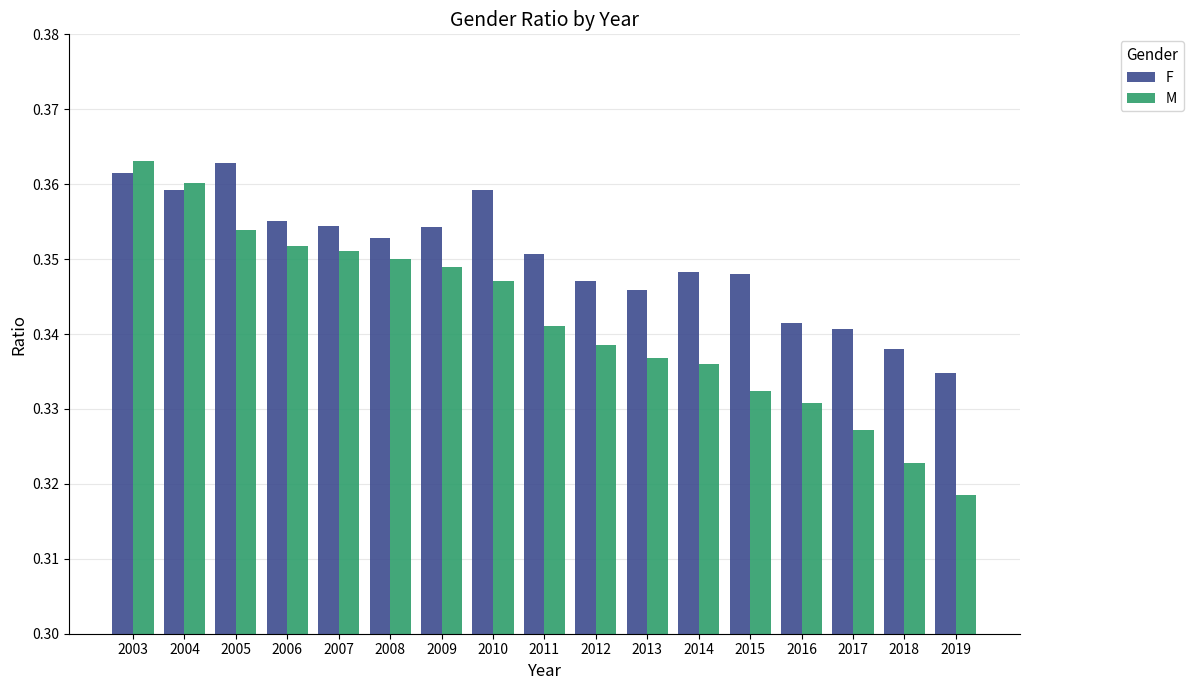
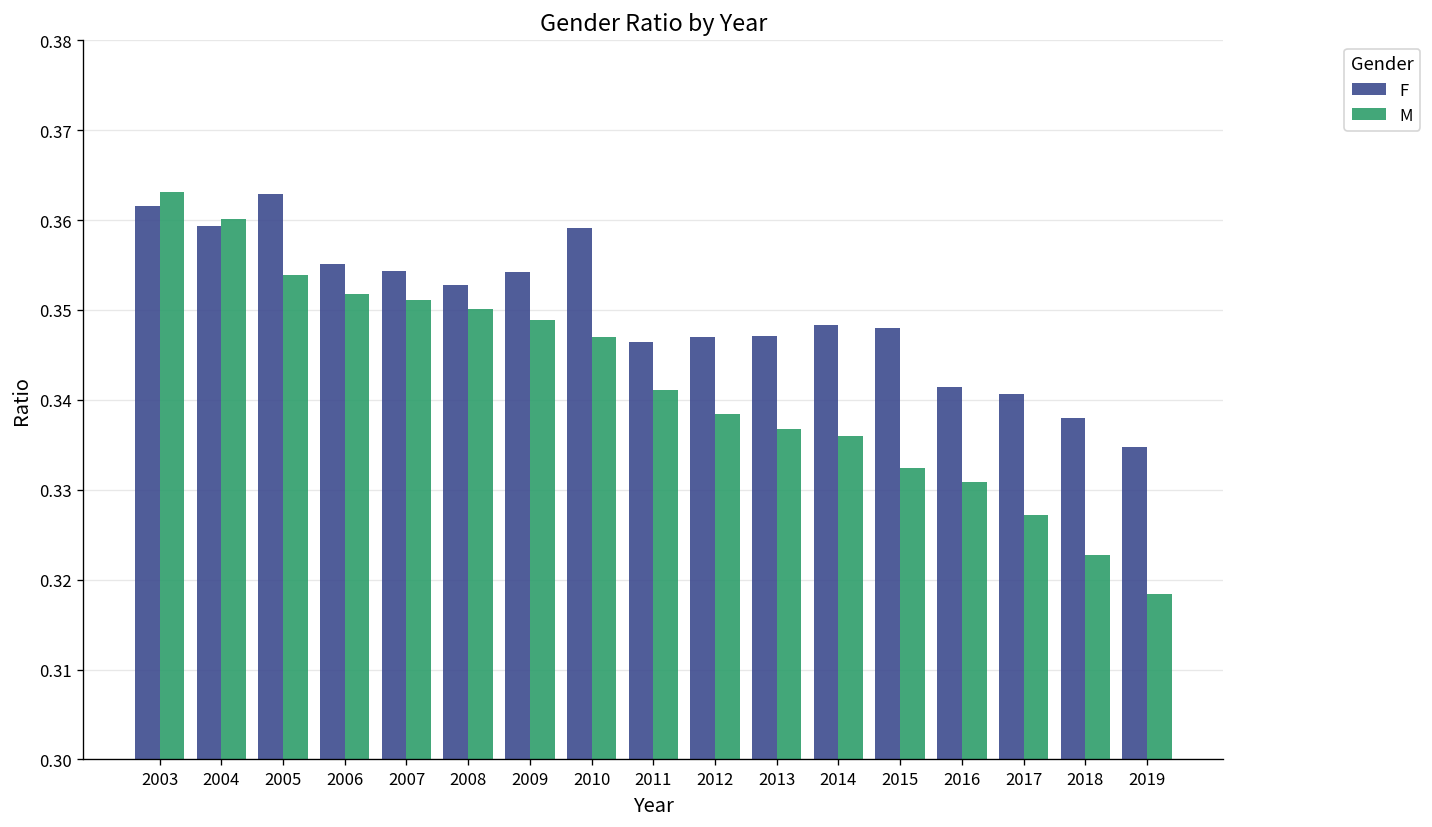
  {
    "F": {
      "2003": 0.362,
      "2004": 0.359,
      "2005": 0.363,
      "2006": 0.355,
      "2007": 0.354,
      "2008": 0.353,
      "2009": 0.354,
      "2010": 0.359,
-     "2011": 0.351,
+     "2011": 0.346,
      "2012": 0.347,
-     "2013": 0.346,
+     "2013": 0.347,
      "2014": 0.348,
      "2015": 0.348,
      "2016": 0.341,
      "2017": 0.341,
      "2018": 0.338,
      "2019": 0.335
    },
    "M": {
      "2003": 0.363,
      "2004": 0.360,
      "2005": 0.354,
      "2006": 0.352,
      "2007": 0.351,
      "2008": 0.350,
      "2009": 0.349,
      "2010": 0.347,
      "2011": 0.341,
      "2012": 0.338,
      "2013": 0.337,
      "2014": 0.336,
      "2015": 0.332,
      "2016": 0.331,
      "2017": 0.327,
      "2018": 0.323,
      "2019": 0.318
    }
  }
